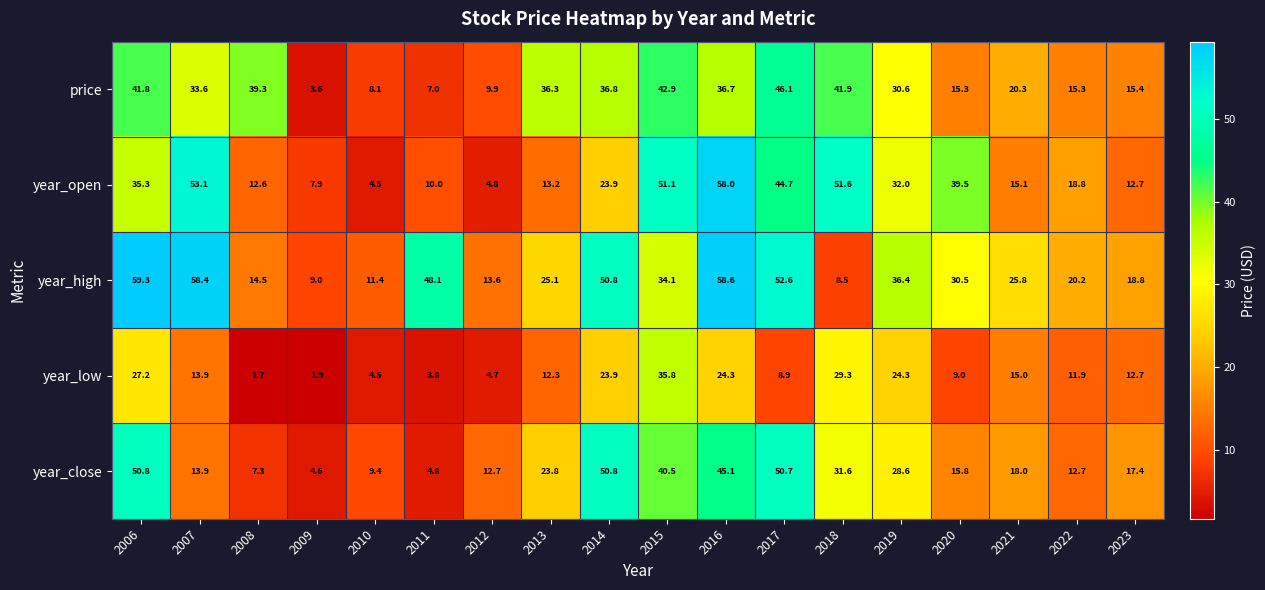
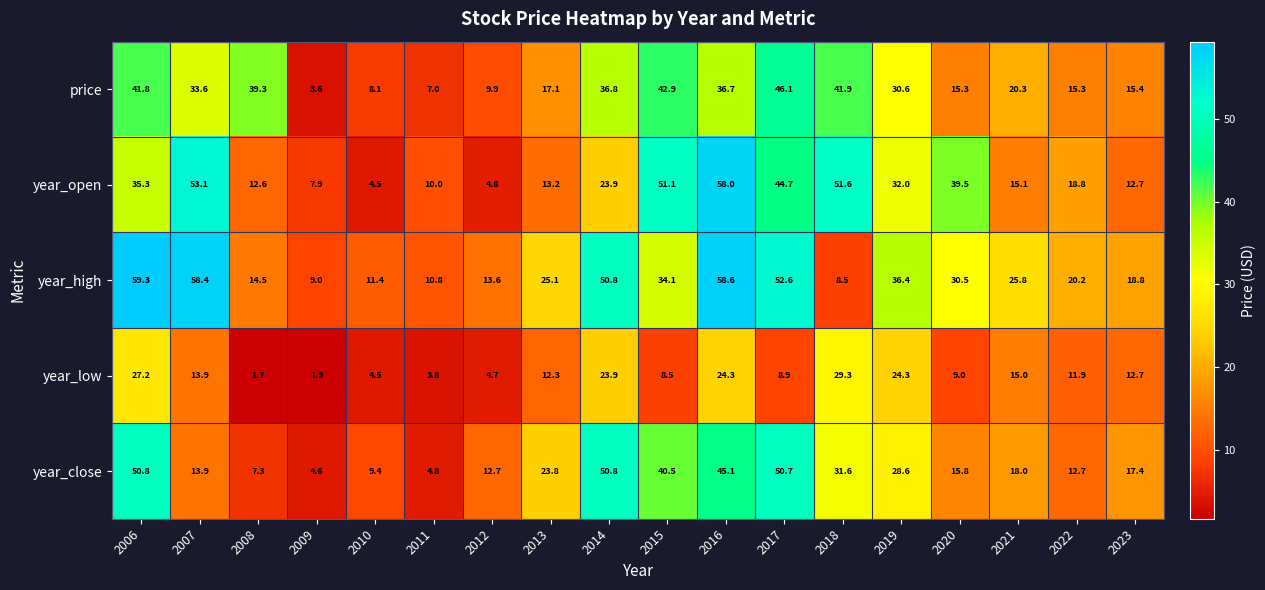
  {
    "price": {
      "2006": 41.8,
      "2007": 33.6,
      "2008": 39.3,
      "2009": 3.6,
      "2010": 8.1,
      "2011": 7.0,
      "2012": 9.9,
-     "2013": 36.3,
+     "2013": 17.1,
      "2014": 36.8,
      "2015": 42.9,
      "2016": 36.7,
      "2017": 46.1,
      "2018": 41.9,
      "2019": 30.6,
      "2020": 15.3,
      "2021": 20.3,
      "2022": 15.3,
      "2023": 15.4
    },
    "year_open": {
      "2006": 35.3,
      "2007": 53.1,
      "2008": 12.6,
      "2009": 7.9,
      "2010": 4.5,
      "2011": 10.0,
      "2012": 4.8,
      "2013": 13.2,
      "2014": 23.9,
      "2015": 51.1,
      "2016": 58.0,
      "2017": 44.7,
      "2018": 51.6,
      "2019": 32.0,
      "2020": 39.5,
      "2021": 15.1,
      "2022": 18.8,
      "2023": 12.7
    },
    "year_high": {
      "2006": 59.3,
      "2007": 58.4,
      "2008": 14.5,
      "2009": 9.0,
      "2010": 11.4,
-     "2011": 48.1,
+     "2011": 10.8,
      "2012": 13.6,
      "2013": 25.1,
      "2014": 50.8,
      "2015": 34.1,
      "2016": 58.6,
      "2017": 52.6,
      "2018": 8.5,
      "2019": 36.4,
      "2020": 30.5,
      "2021": 25.8,
      "2022": 20.2,
      "2023": 18.8
    },
    "year_low": {
      "2006": 27.2,
      "2007": 13.9,
      "2008": 1.7,
      "2009": 1.9,
      "2010": 4.5,
      "2011": 3.8,
      "2012": 4.7,
      "2013": 12.3,
      "2014": 23.9,
-     "2015": 35.8,
+     "2015": 8.5,
      "2016": 24.3,
      "2017": 8.9,
      "2018": 29.3,
      "2019": 24.3,
      "2020": 9.0,
      "2021": 15.0,
      "2022": 11.9,
      "2023": 12.7
    },
    "year_close": {
      "2006": 50.8,
      "2007": 13.9,
      "2008": 7.3,
      "2009": 4.6,
      "2010": 9.4,
      "2011": 4.8,
      "2012": 12.7,
      "2013": 23.8,
      "2014": 50.8,
      "2015": 40.5,
      "2016": 45.1,
      "2017": 50.7,
      "2018": 31.6,
      "2019": 28.6,
      "2020": 15.8,
      "2021": 18.0,
      "2022": 12.7,
      "2023": 17.4
    }
  }
